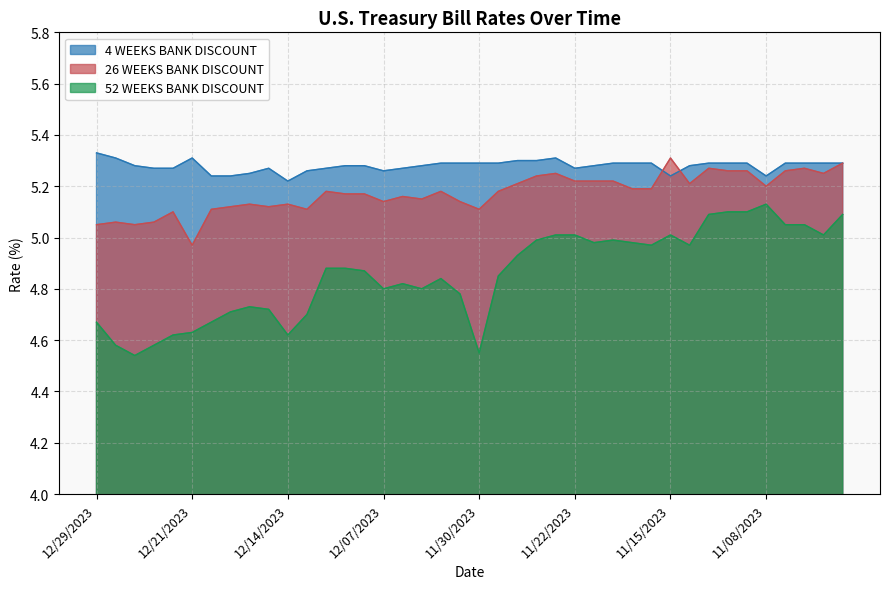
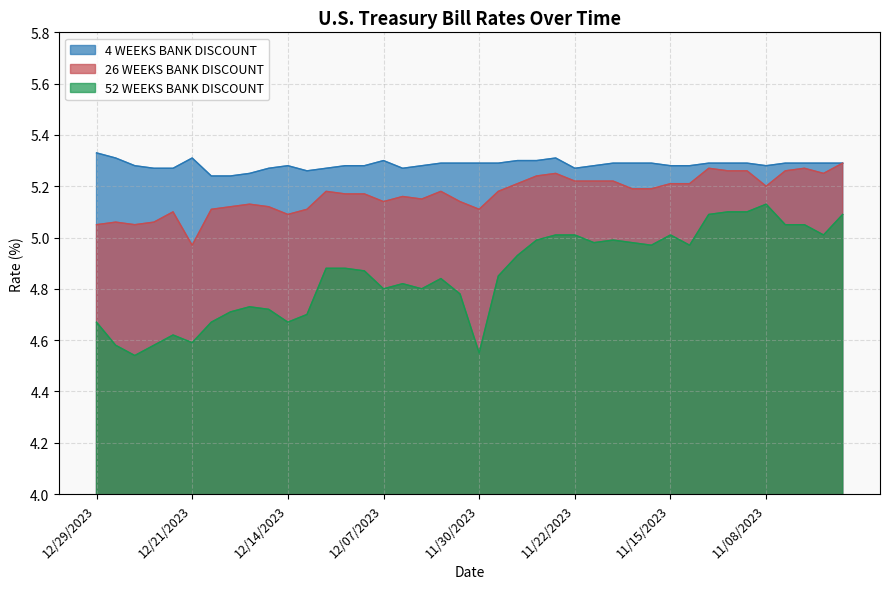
  {
    "4 WEEKS BANK DISCOUNT": {
      "12/29/2023": 5.33,
      "12/21/2023": 5.31,
-     "12/14/2023": 5.22,
-     "12/07/2023": 5.26,
+     "12/14/2023": 5.28,
+     "12/07/2023": 5.30,
      "11/30/2023": 5.29,
      "11/22/2023": 5.27,
-     "11/15/2023": 5.24,
-     "11/08/2023": 5.24
+     "11/15/2023": 5.28,
+     "11/08/2023": 5.28
    },
    "26 WEEKS BANK DISCOUNT": {
      "12/29/2023": 5.05,
      "12/21/2023": 4.97,
-     "12/14/2023": 5.13,
+     "12/14/2023": 5.09,
      "12/07/2023": 5.14,
      "11/30/2023": 5.11,
      "11/22/2023": 5.22,
-     "11/15/2023": 5.31,
+     "11/15/2023": 5.21,
      "11/08/2023": 5.20
    },
    "52 WEEKS BANK DISCOUNT": {
      "12/29/2023": 4.67,
-     "12/21/2023": 4.63,
-     "12/14/2023": 4.62,
+     "12/21/2023": 4.59,
+     "12/14/2023": 4.67,
      "12/07/2023": 4.80,
      "11/30/2023": 4.55,
      "11/22/2023": 5.01,
      "11/15/2023": 5.01,
      "11/08/2023": 5.13
    }
  }
